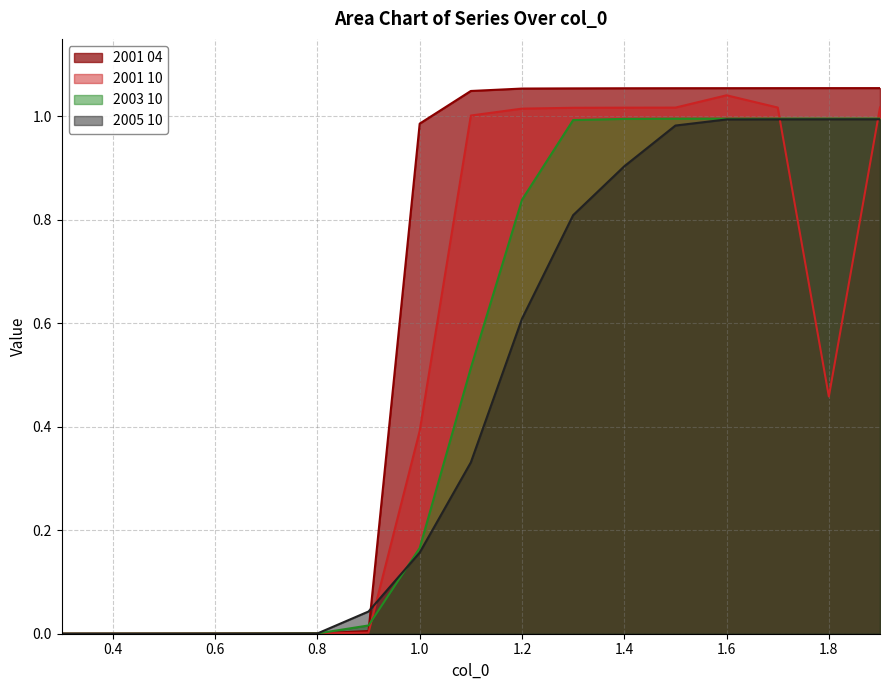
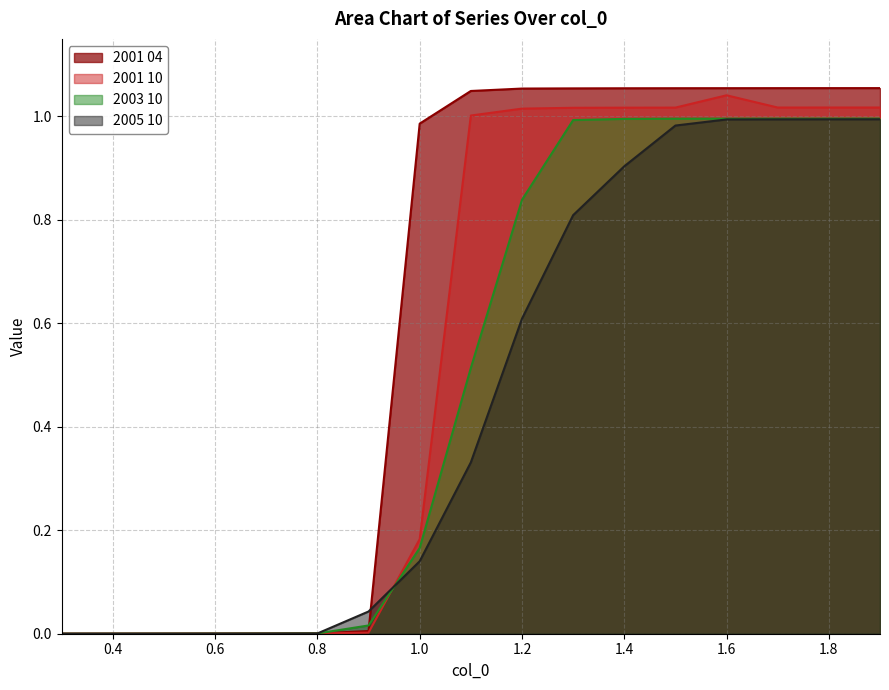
  {
    "2001 04": {
      "1.0": 0.99,
      "1.2": 1.05,
      "1.4": 1.05,
      "1.6": 1.05,
      "1.8": 1.05
    },
    "2001 10": {
-     "1.0": 0.39,
+     "1.0": 0.18,
      "1.2": 1.02,
      "1.4": 1.02,
      "1.6": 1.04,
-     "1.8": 0.46
+     "1.8": 1.02
    },
    "2003 10": {
      "1.0": 0.17,
      "1.2": 0.84,
      "1.4": 1.00
    },
    "2005 10": {
-     "1.0": 0.16,
+     "1.0": 0.14,
      "1.2": 0.61,
      "1.4": 0.90
    }
  }
